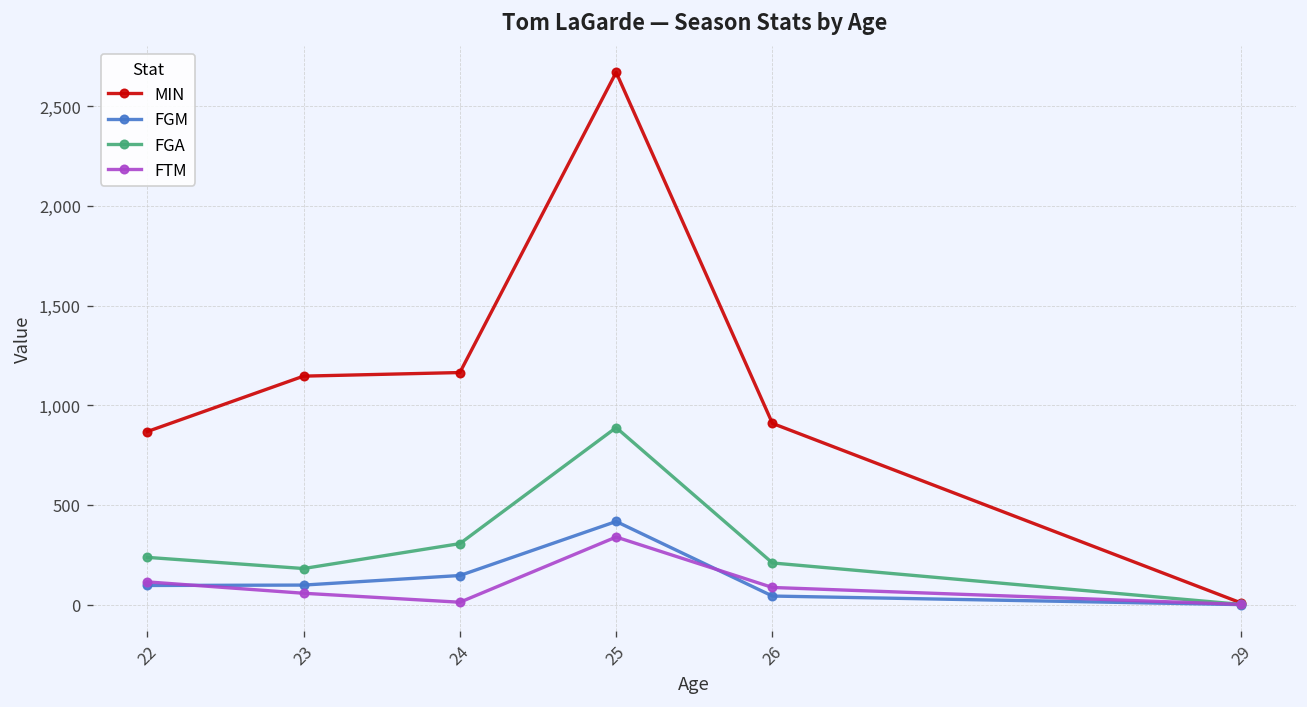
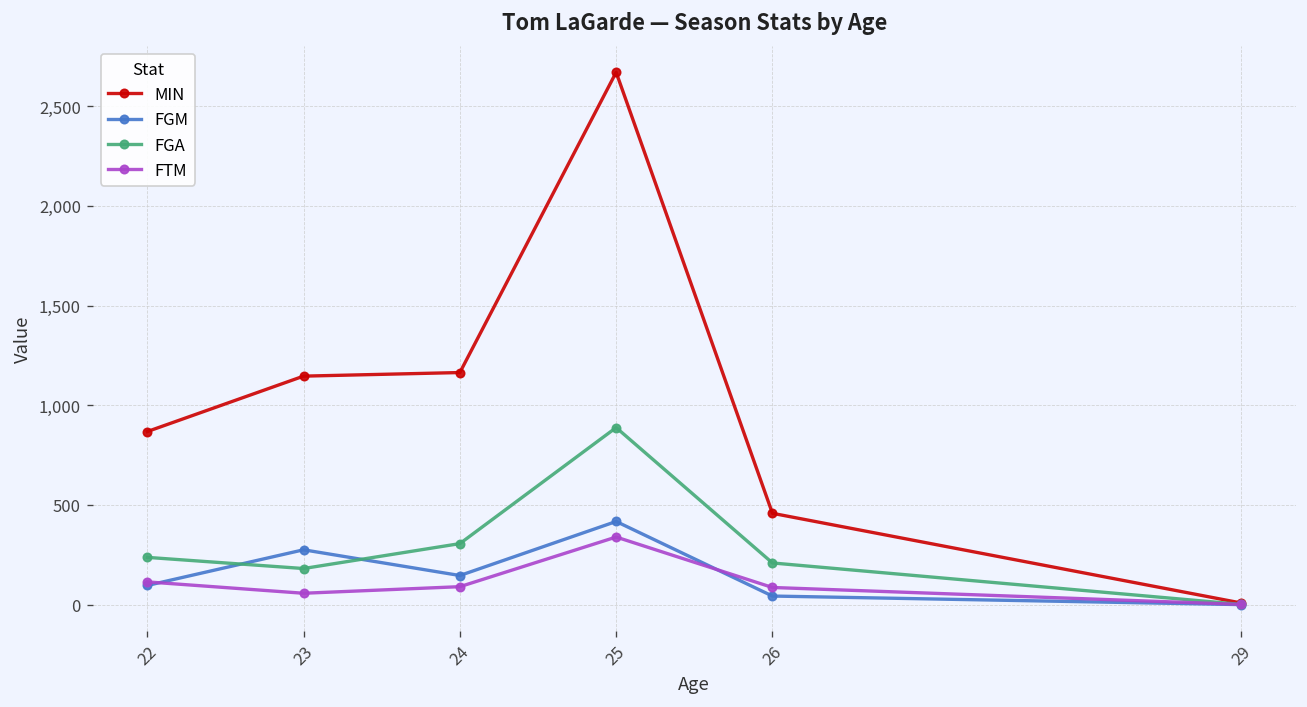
  {
    "MIN": {
      "22": "870",
      "23": "1,150",
      "24": "1,160",
      "25": "2,670",
-     "26": "910"
+     "26": "460"
    },
    "FGM": {
      "22": "100",
-     "23": "100",
+     "23": "280",
      "24": "150",
      "25": "420",
      "26": "40"
    },
    "FGA": {
      "22": "240",
      "23": "180",
      "24": "310",
      "25": "890",
      "26": "210"
    },
    "FTM": {
      "22": "110",
      "23": "60",
-     "24": "10",
+     "24": "90",
      "25": "340",
      "26": "90"
    }
  }
